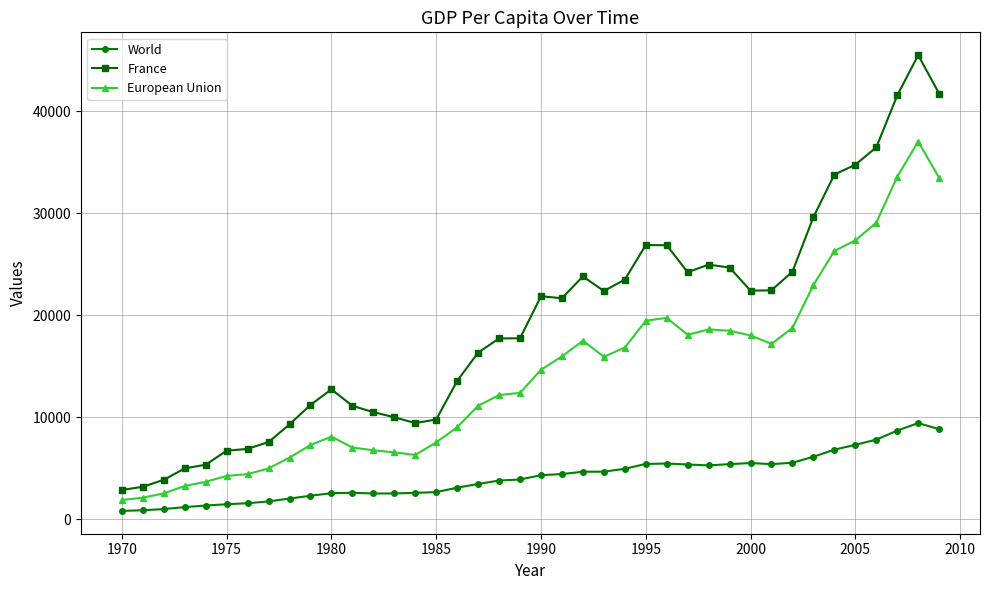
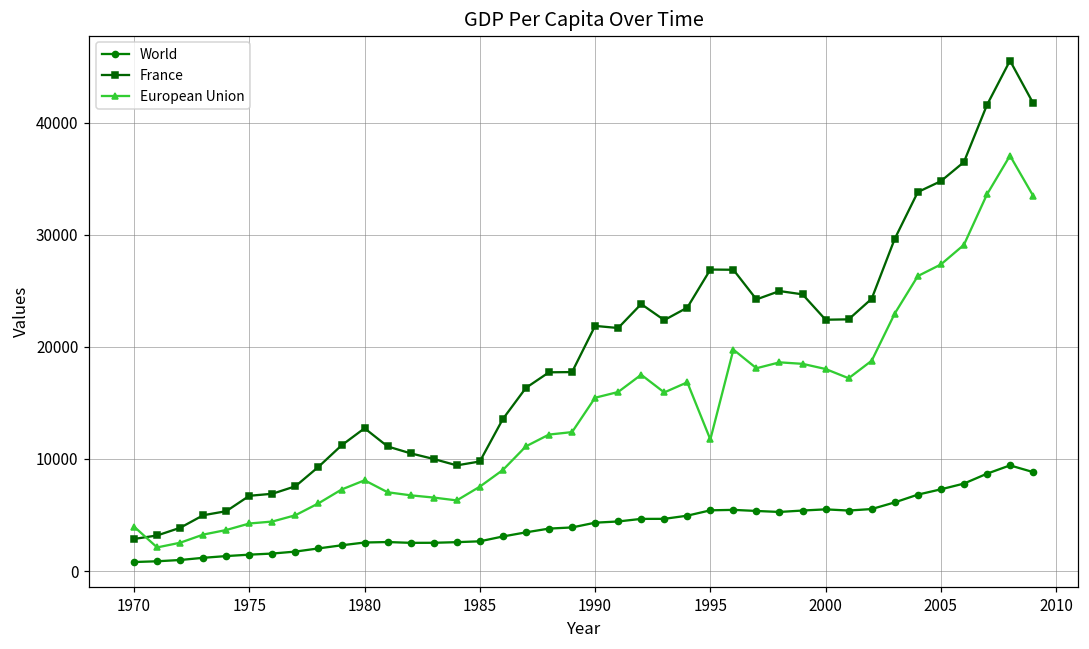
  {
    "European Union": {
-     "1970": 1900,
+     "1970": 4000,
      "1975": 4200,
      "1980": 8100,
      "1985": 7500,
-     "1990": 14700,
-     "1995": 19500,
+     "1990": 15500,
+     "1995": 11700,
      "2000": 18000,
      "2005": 27300
    }
  }
